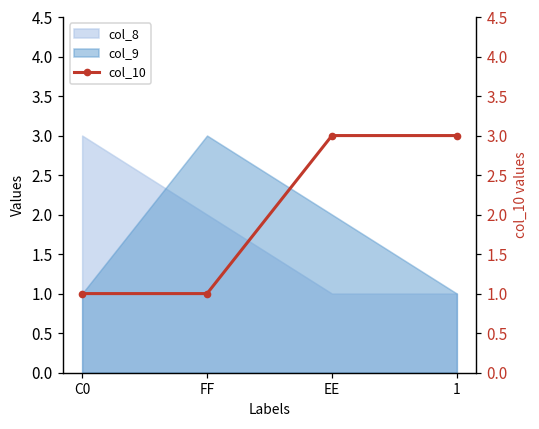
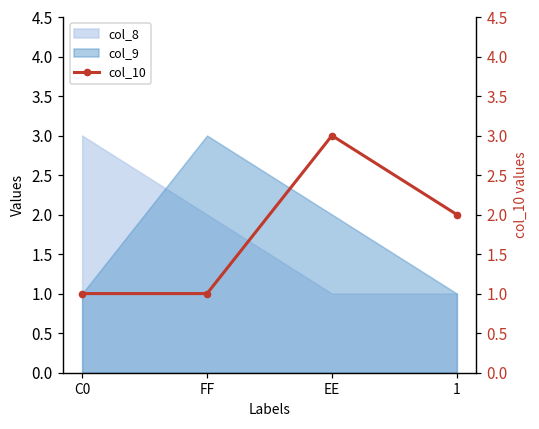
  {
    "col_10": {
      "C0": 1,
      "FF": 1,
      "EE": 3,
-     "1": 3
+     "1": 2
    }
  }
